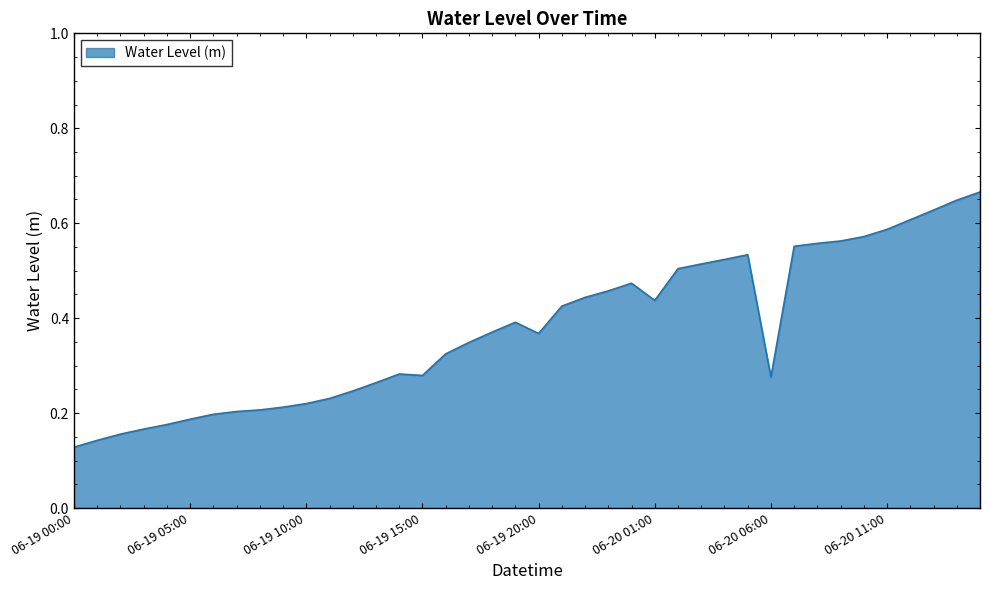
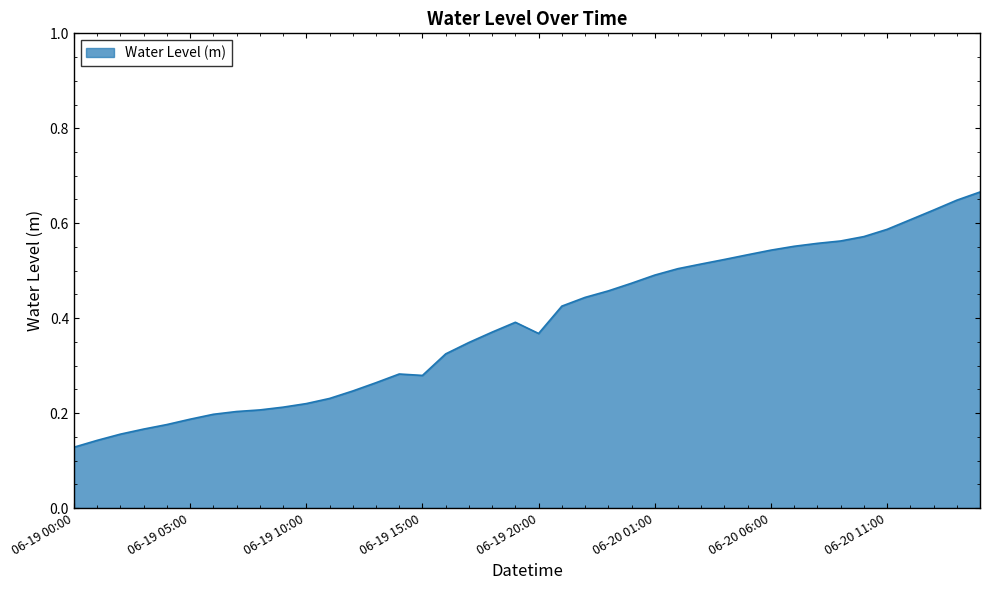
  {
    "06-19 00:00": 0.13,
    "06-19 05:00": 0.19,
    "06-19 10:00": 0.22,
    "06-19 15:00": 0.28,
    "06-19 20:00": 0.37,
-   "06-20 01:00": 0.44,
-   "06-20 06:00": 0.28,
+   "06-20 01:00": 0.49,
+   "06-20 06:00": 0.54,
    "06-20 11:00": 0.59
  }
